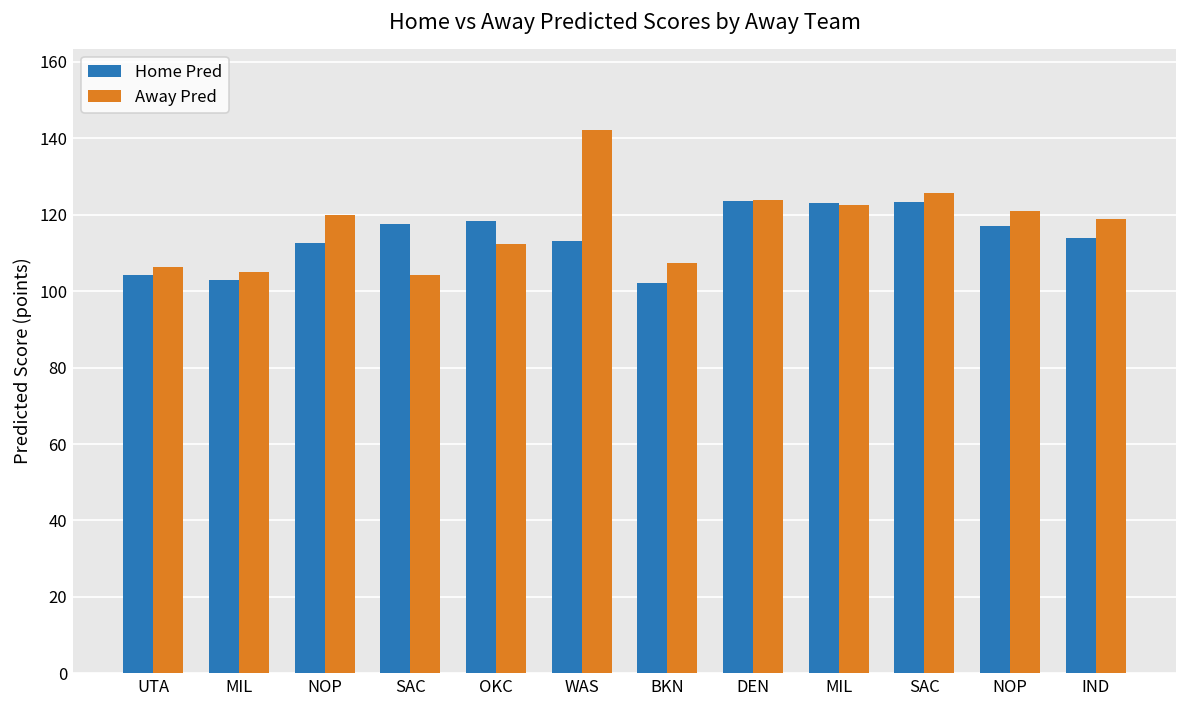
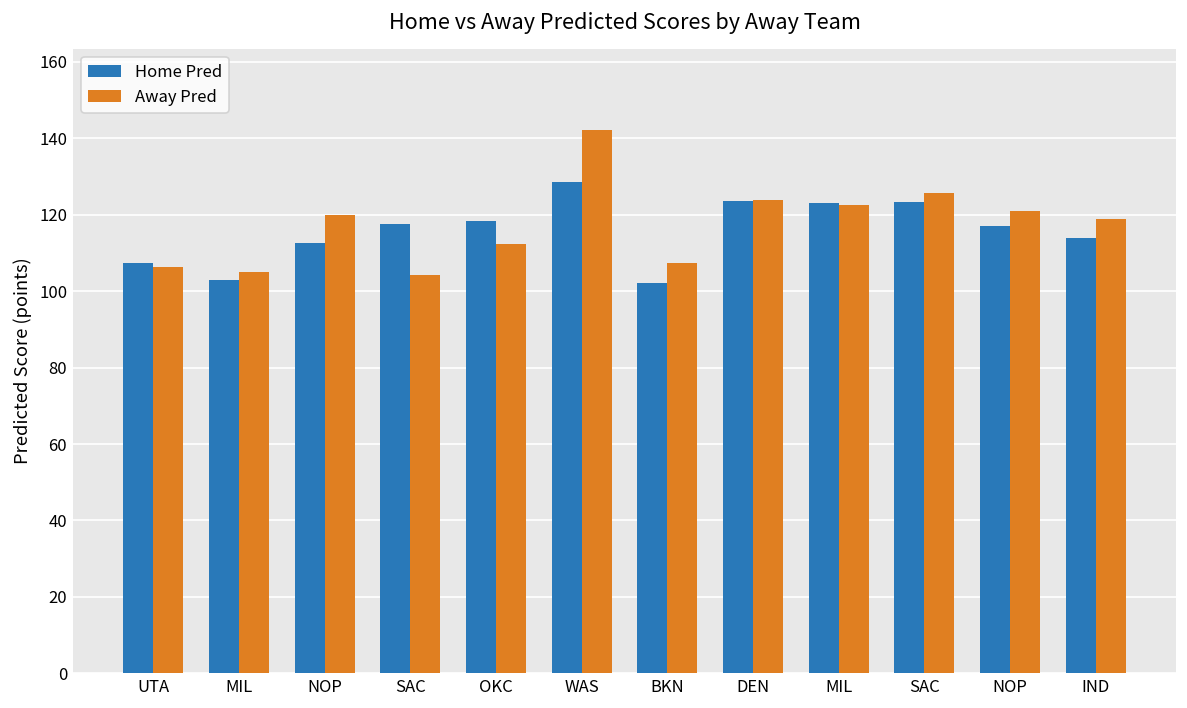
  {
    "Home Pred": {
-     "UTA": 104,
+     "UTA": 107,
      "OKC": 118,
-     "WAS": 113,
+     "WAS": 128,
      "BKN": 102,
      "DEN": 124,
      "IND": 114
    },
    "Away Pred": {
      "UTA": 106,
      "OKC": 112,
      "WAS": 142,
      "BKN": 107,
      "DEN": 124,
      "IND": 119
    }
  }
